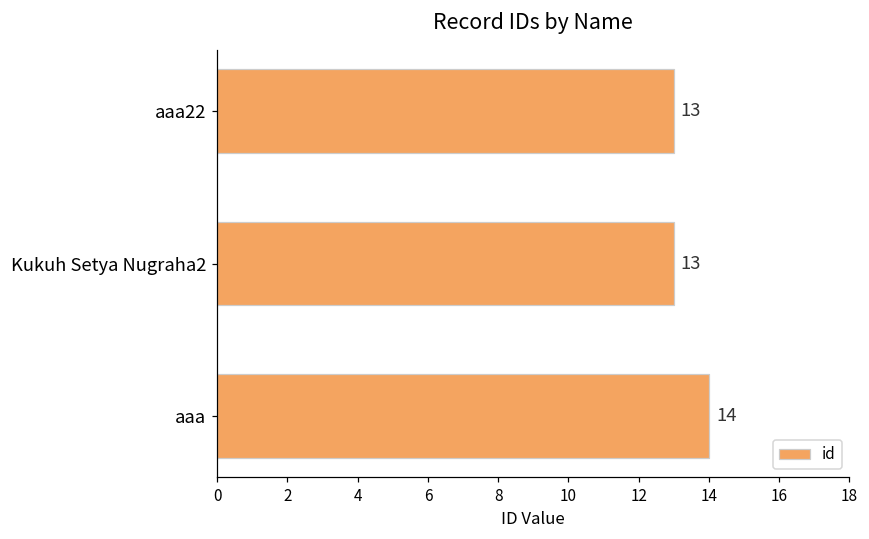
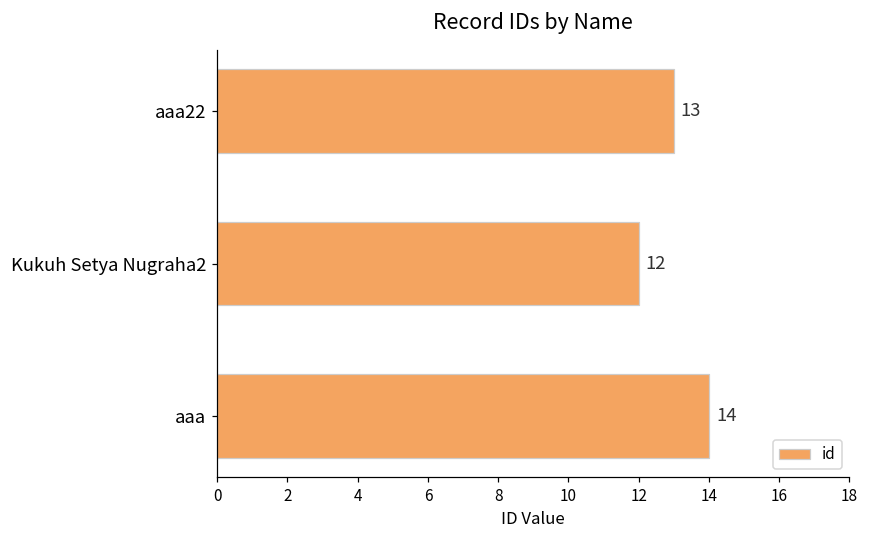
  {
    "aaa22": 13,
-   "Kukuh Setya Nugraha2": 13,
+   "Kukuh Setya Nugraha2": 12,
    "aaa": 14
  }
